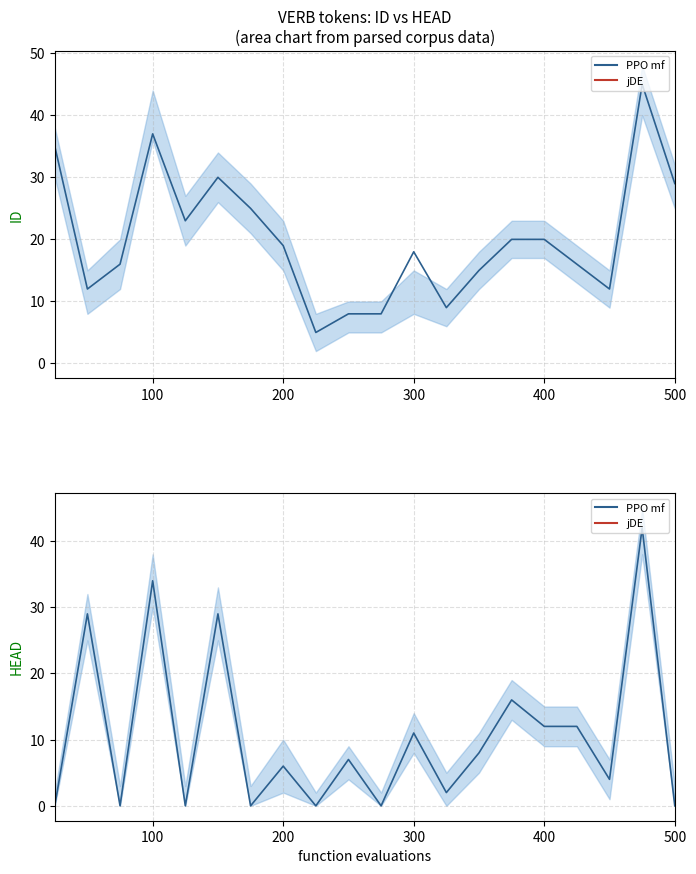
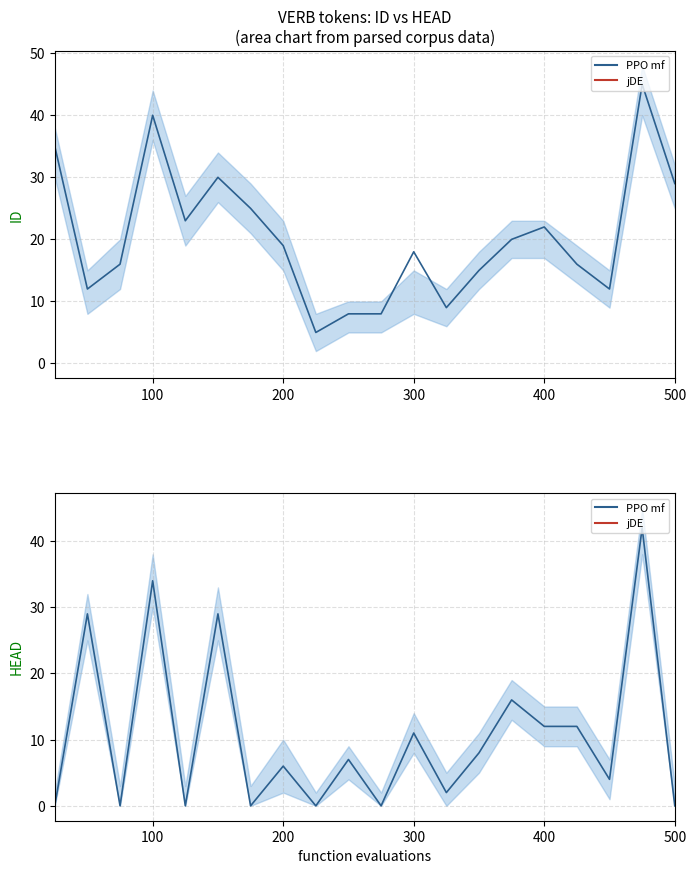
  {
    "VERB tokens: ID vs HEAD (area chart from parsed corpus data)": {
      "PPO mf": {
-       "100": 37,
+       "100": 40,
        "200": 19,
        "300": 18,
-       "400": 20,
+       "400": 22,
        "500": 29
      }
    }
  }
